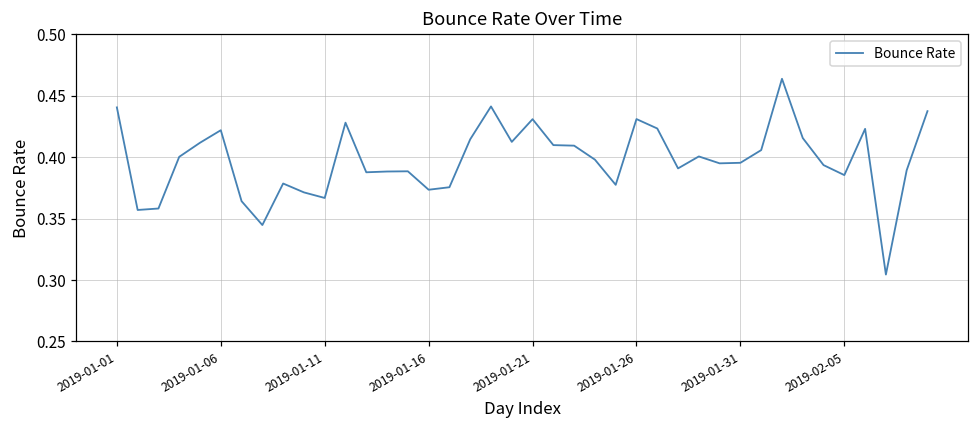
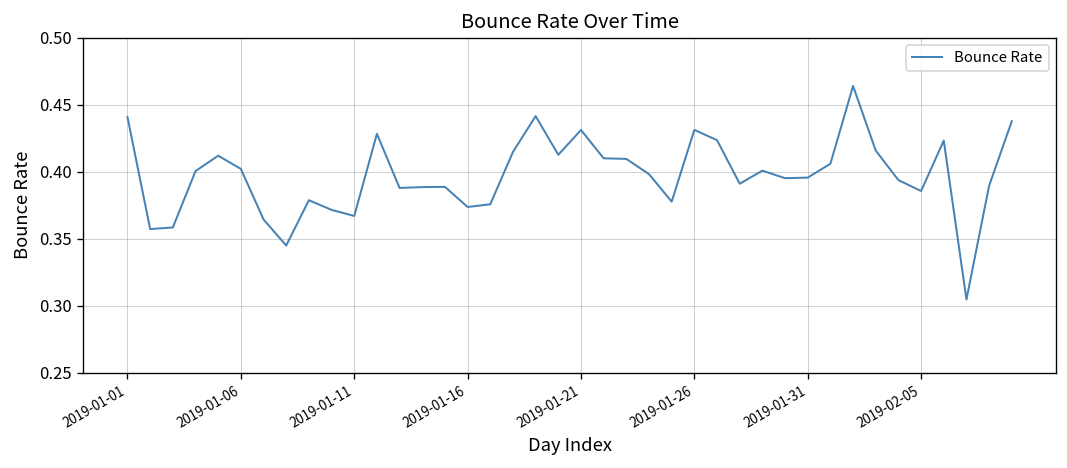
  {
    "2019-01-01": 0.441,
-   "2019-01-06": 0.422,
+   "2019-01-06": 0.402,
    "2019-01-11": 0.367,
    "2019-01-16": 0.374,
    "2019-01-21": 0.431,
    "2019-01-26": 0.431,
    "2019-01-31": 0.395,
    "2019-02-05": 0.385
  }
